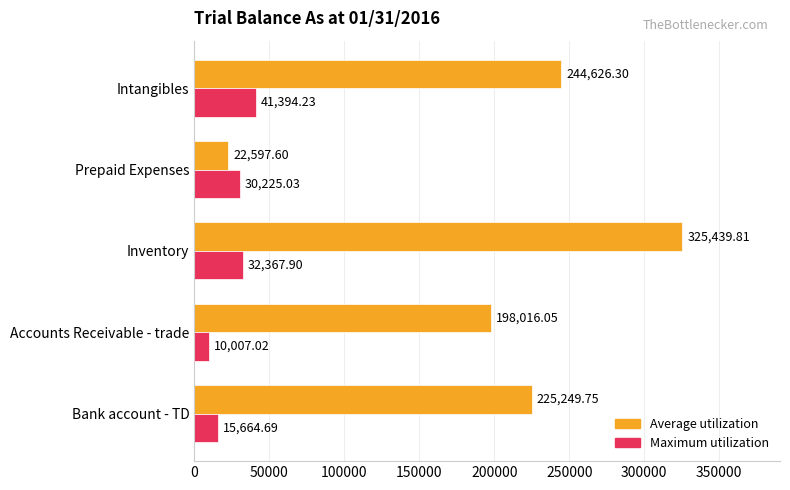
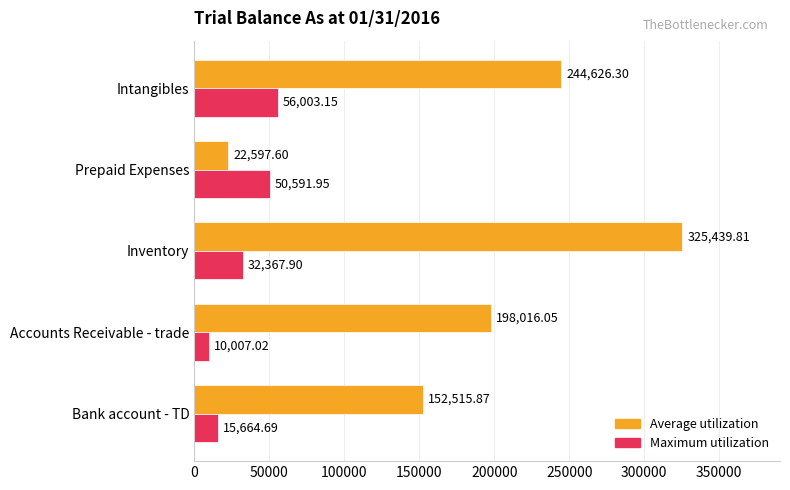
  {
    "Average utilization": {
      "Intangibles": "244,626.30",
      "Prepaid Expenses": "22,597.60",
      "Inventory": "325,439.81",
      "Accounts Receivable - trade": "198,016.05",
-     "Bank account - TD": "225,249.75"
+     "Bank account - TD": "152,515.87"
    },
    "Maximum utilization": {
-     "Intangibles": "41,394.23",
-     "Prepaid Expenses": "30,225.03",
+     "Intangibles": "56,003.15",
+     "Prepaid Expenses": "50,591.95",
      "Inventory": "32,367.90",
      "Accounts Receivable - trade": "10,007.02",
      "Bank account - TD": "15,664.69"
    }
  }
